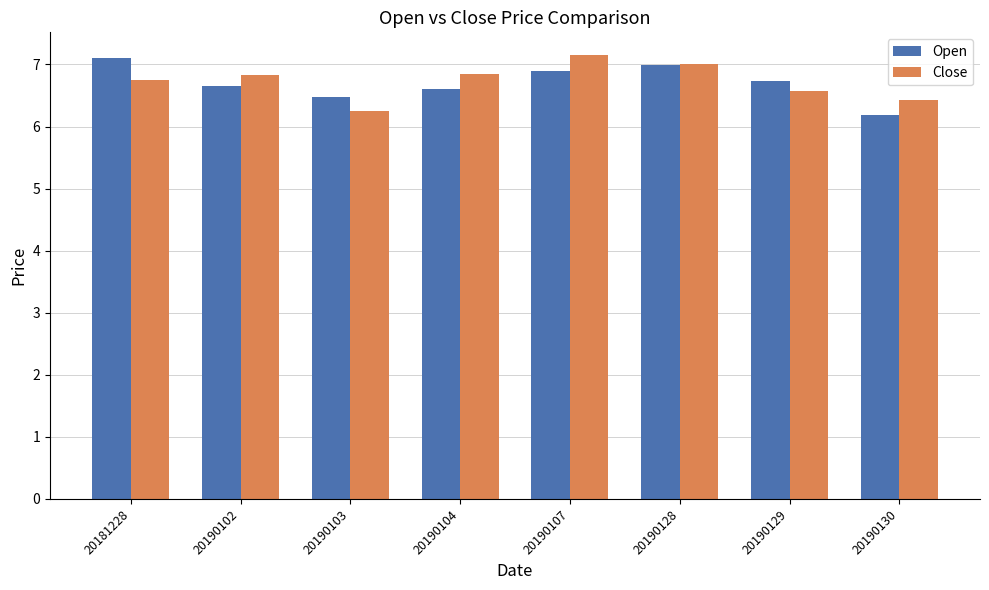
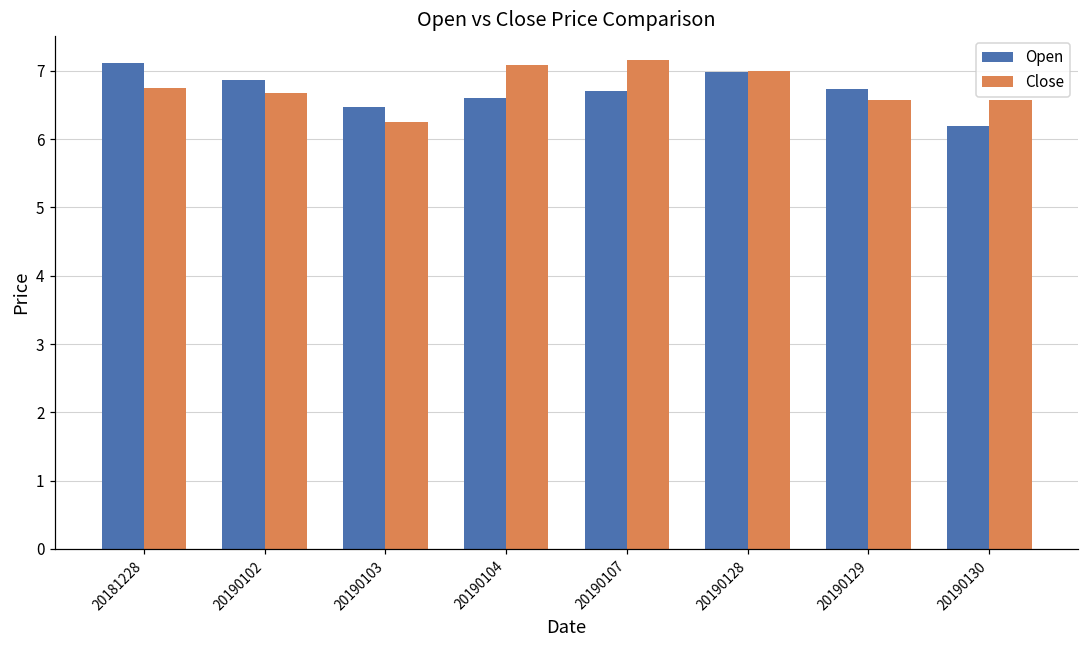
  {
    "Open": {
      "20181228": 7.1,
-     "20190102": 6.7,
+     "20190102": 6.9,
      "20190103": 6.5,
      "20190104": 6.6,
-     "20190107": 6.9,
+     "20190107": 6.7,
      "20190128": 7.0,
      "20190129": 6.7,
      "20190130": 6.2
    },
    "Close": {
      "20181228": 6.8,
-     "20190102": 6.8,
+     "20190102": 6.7,
      "20190103": 6.3,
-     "20190104": 6.9,
+     "20190104": 7.1,
      "20190107": 7.2,
      "20190128": 7.0,
      "20190129": 6.6,
-     "20190130": 6.4
+     "20190130": 6.6
    }
  }
